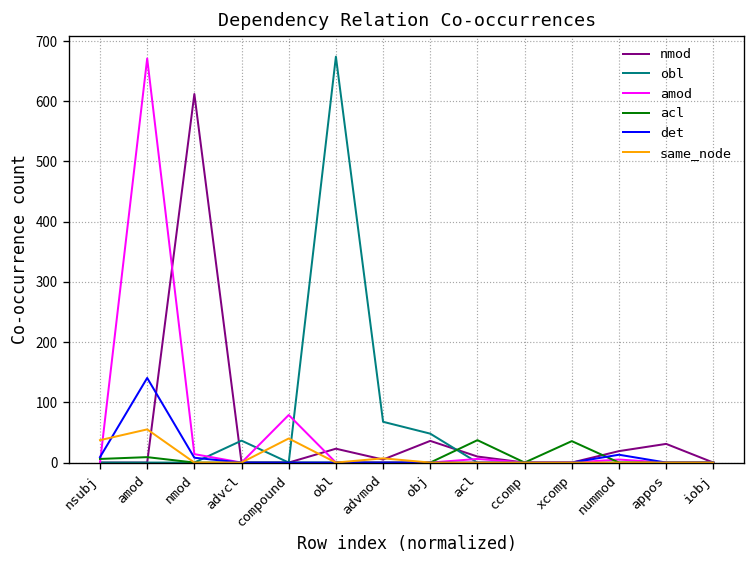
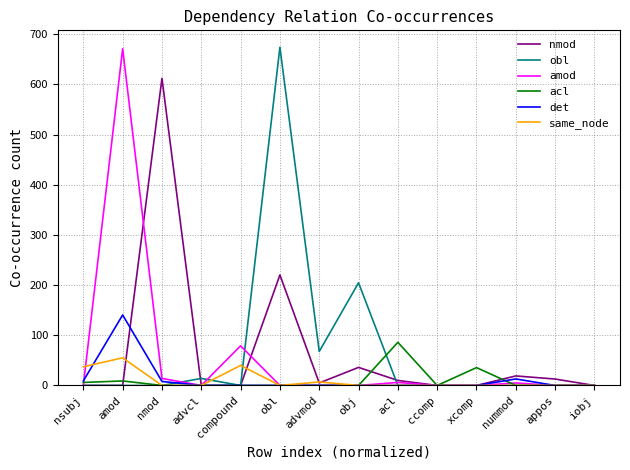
  {
    "nmod": {
      "nmod": 610,
-     "obl": 20,
+     "obl": 220,
      "obj": 40,
      "nummod": 20,
-     "appos": 30
+     "appos": 10
    },
    "obl": {
-     "advcl": 40,
+     "advcl": 10,
      "obl": 670,
      "advmod": 70,
-     "obj": 50
+     "obj": 200
    },
    "amod": {
      "amod": 670,
      "nmod": 10,
      "compound": 80
    },
    "acl": {
      "amod": 10,
-     "acl": 40,
+     "acl": 90,
      "xcomp": 40
    },
    "det": {
      "amod": 140,
      "nmod": 10,
      "nummod": 10
    },
    "same_node": {
      "nsubj": 40,
      "amod": 60,
      "compound": 40
    }
  }
